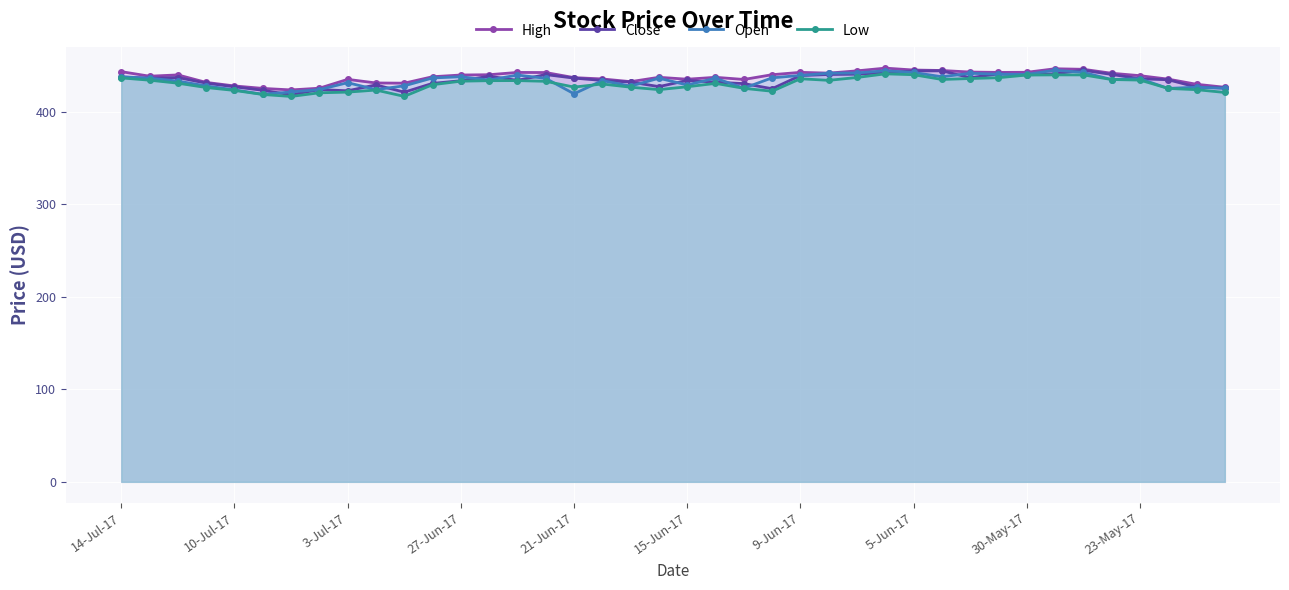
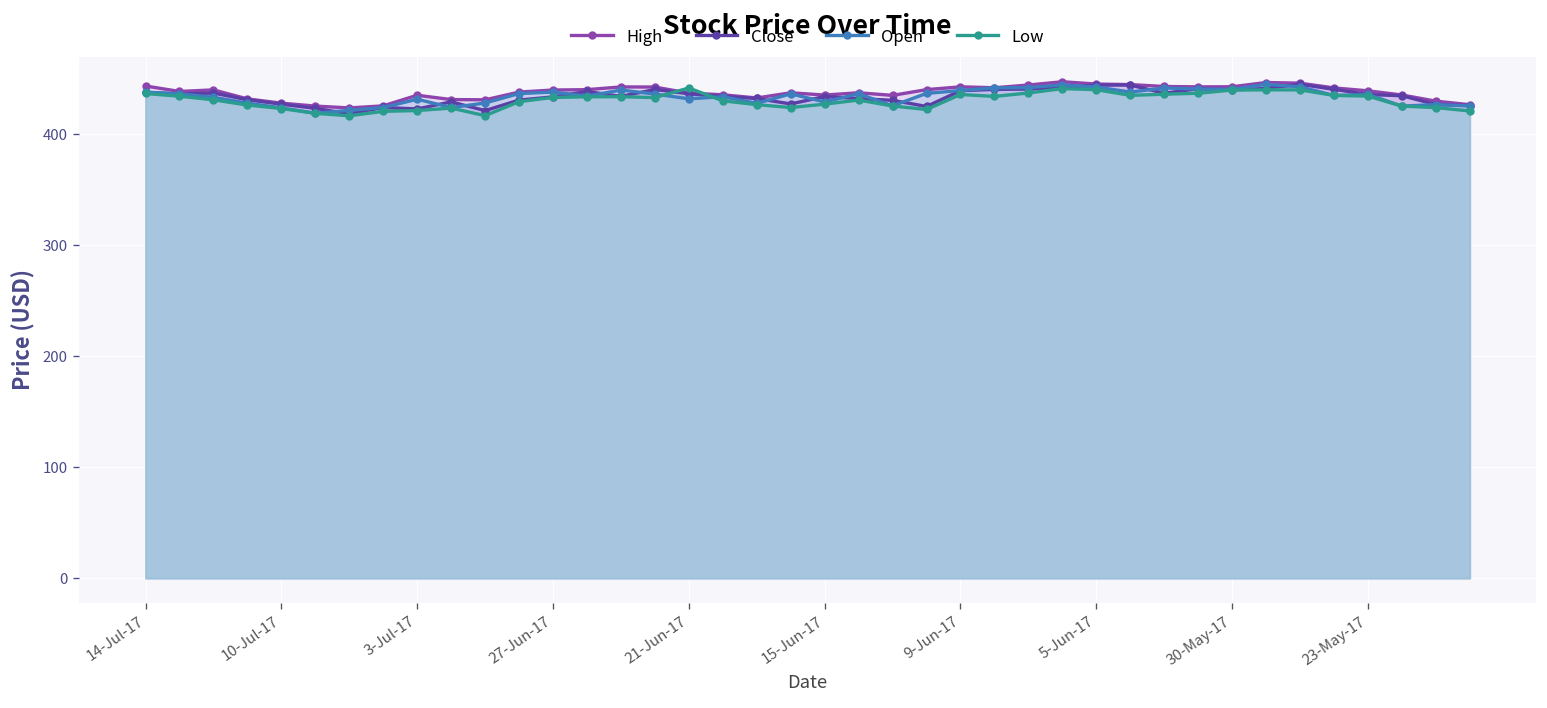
  {
    "Open": {
      "3-Jul-17": 430,
-     "21-Jun-17": 420
+     "21-Jun-17": 430
    },
    "Low": {
-     "21-Jun-17": 430,
+     "21-Jun-17": 440,
      "9-Jun-17": 440
    }
  }
